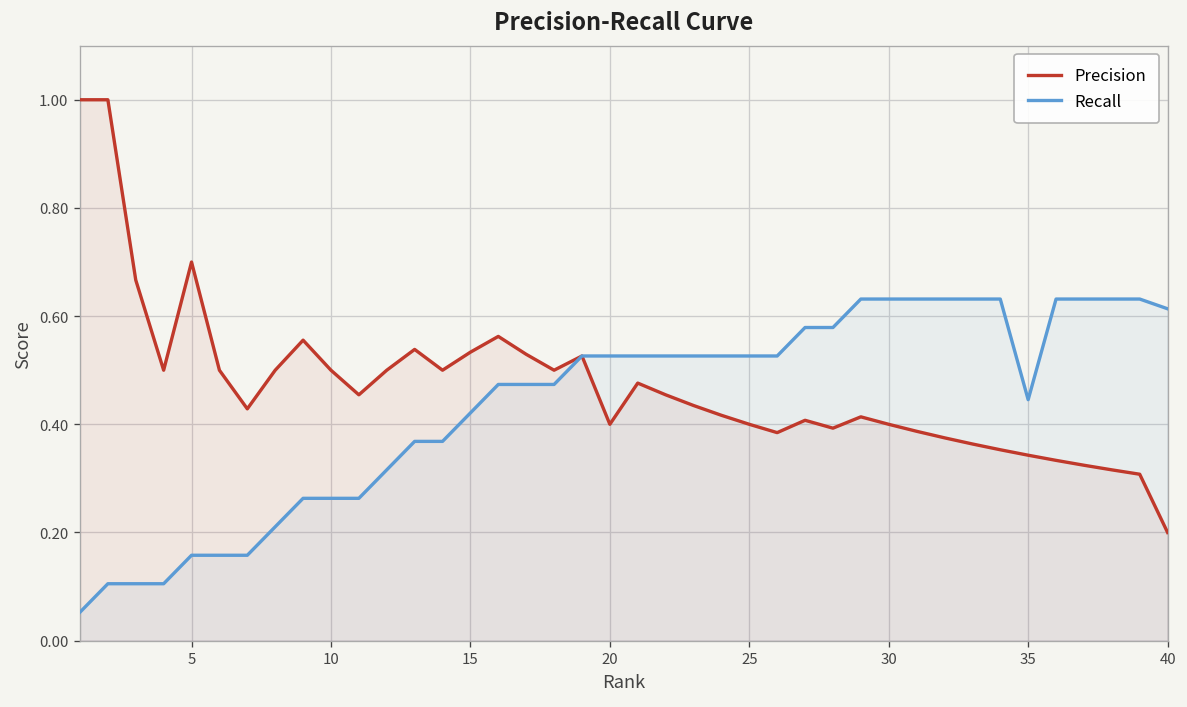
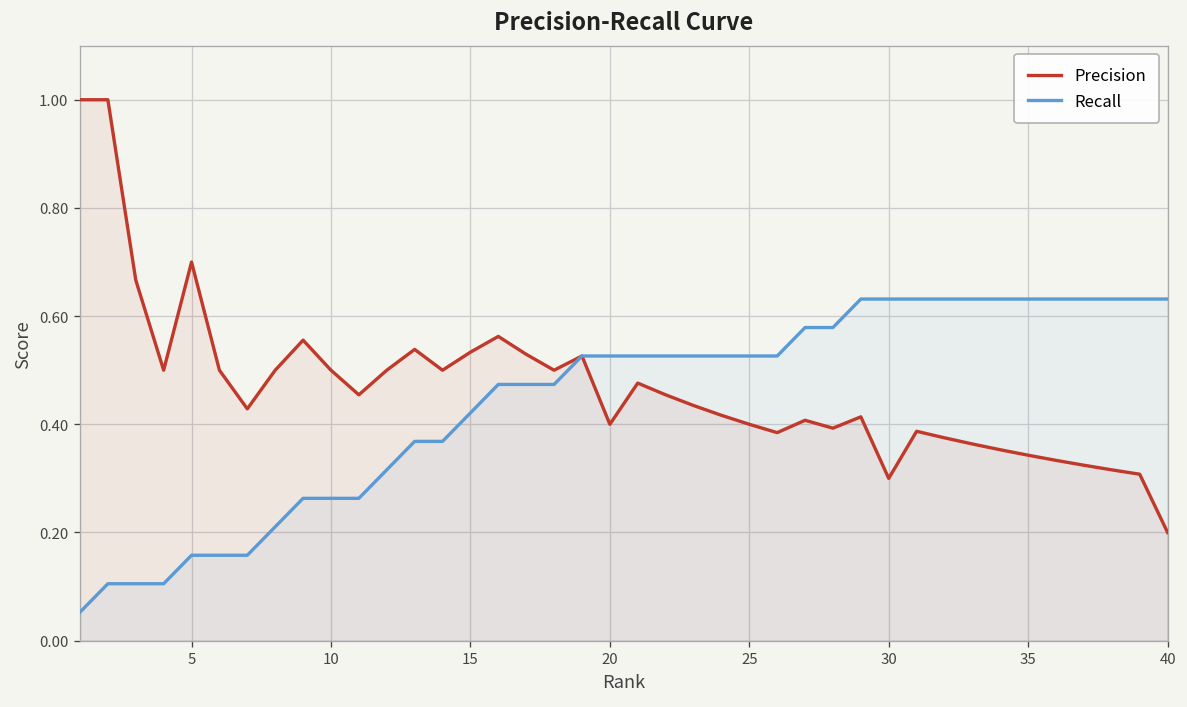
  {
    "Precision": {
      "5": 0.7,
      "10": 0.5,
      "15": 0.53,
      "20": 0.4,
      "25": 0.4,
-     "30": 0.4,
+     "30": 0.3,
      "35": 0.34,
      "40": 0.2
    },
    "Recall": {
      "5": 0.16,
      "10": 0.26,
      "15": 0.42,
      "20": 0.53,
      "25": 0.53,
      "30": 0.63,
-     "35": 0.45,
-     "40": 0.61
+     "35": 0.63,
+     "40": 0.63
    }
  }
